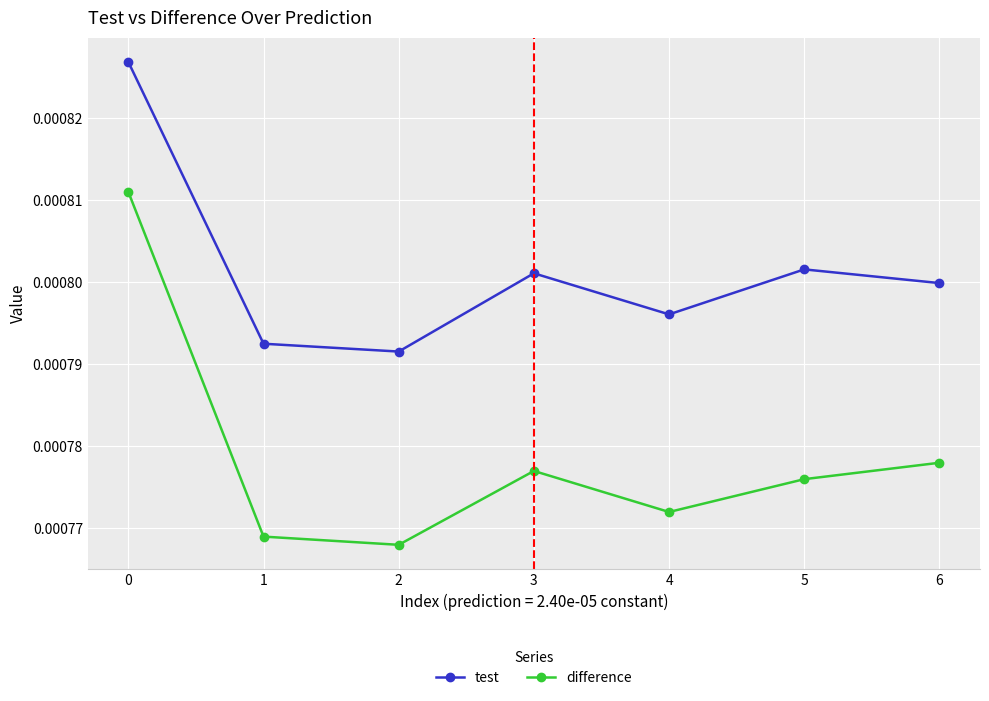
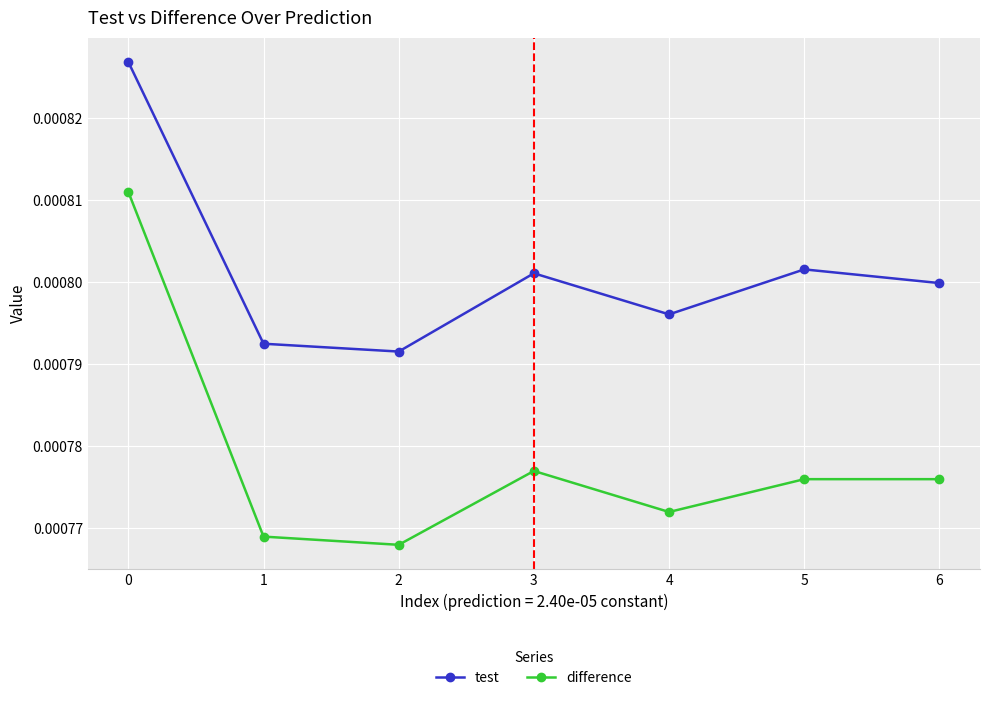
  {
    "test": {
      "0": 0.000827,
      "1": 0.000793,
      "2": 0.000792,
      "3": 0.000801,
      "4": 0.000796,
      "5": 0.000802,
      "6": 0.000800
    },
    "difference": {
      "0": 0.000811,
      "1": 0.000769,
      "2": 0.000768,
      "3": 0.000777,
      "4": 0.000772,
      "5": 0.000776,
-     "6": 0.000778
+     "6": 0.000776
    }
  }
